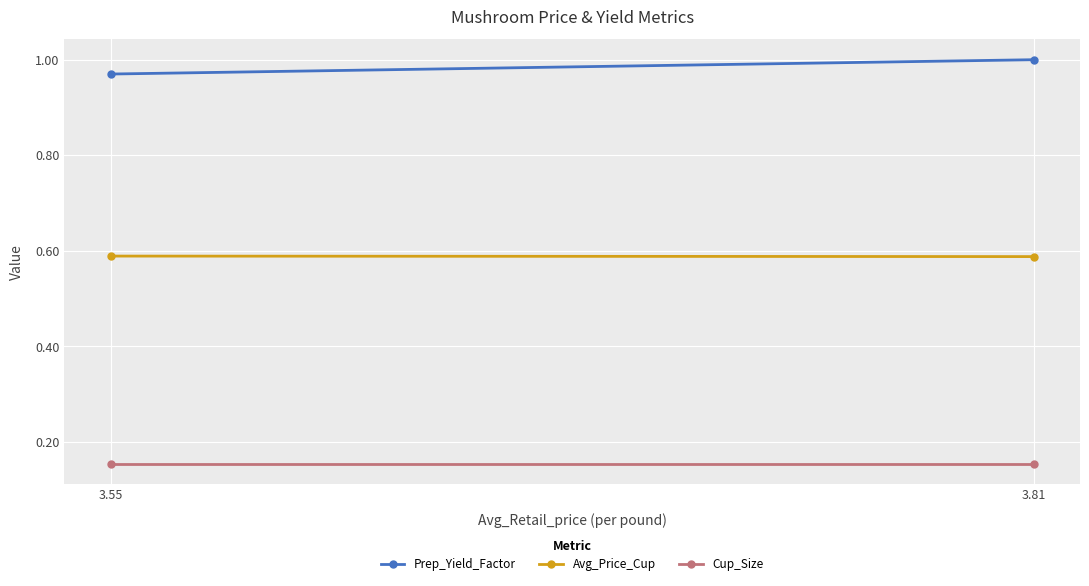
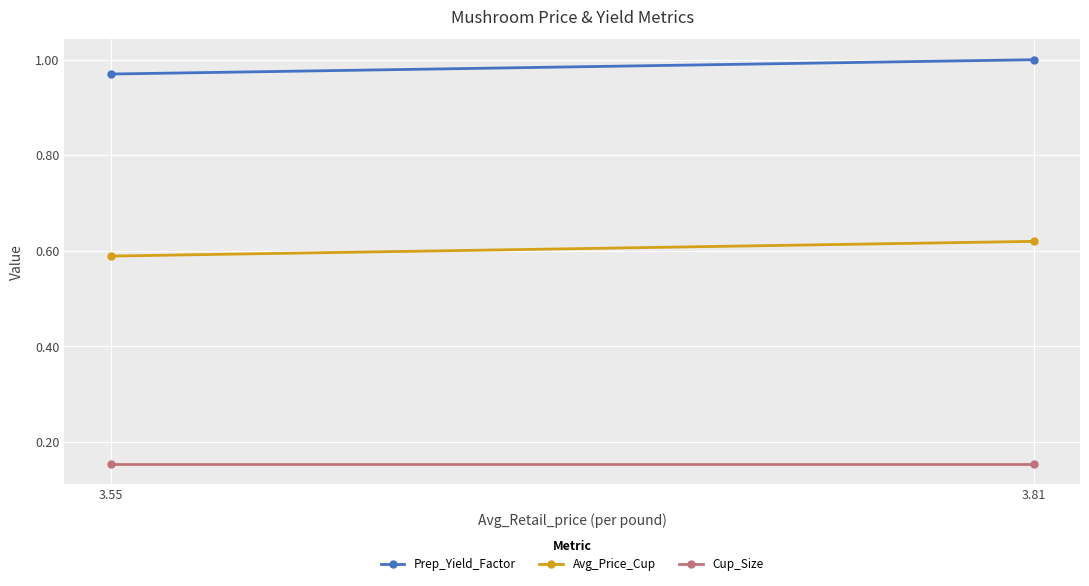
  {
    "Prep_Yield_Factor": {
      "3.55": 0.97,
      "3.81": 1.00
    },
    "Avg_Price_Cup": {
      "3.55": 0.59,
-     "3.81": 0.59
+     "3.81": 0.62
    },
    "Cup_Size": {
      "3.55": 0.15,
      "3.81": 0.15
    }
  }
